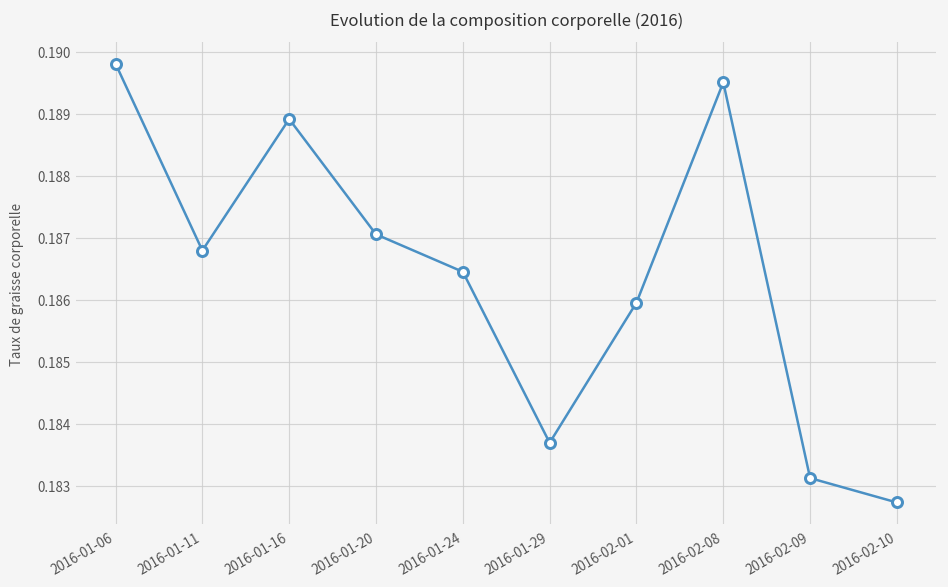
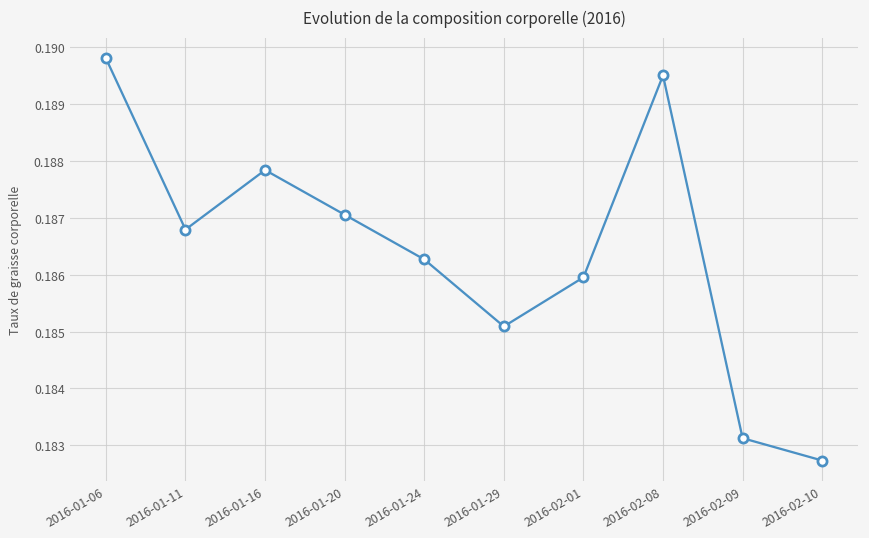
  {
    "2016-01-06": 0.1898,
    "2016-01-11": 0.1868,
-   "2016-01-16": 0.1889,
+   "2016-01-16": 0.1878,
    "2016-01-20": 0.1871,
-   "2016-01-24": 0.1864,
-   "2016-01-29": 0.1837,
+   "2016-01-24": 0.1863,
+   "2016-01-29": 0.1851,
    "2016-02-01": 0.1860,
    "2016-02-08": 0.1895,
    "2016-02-09": 0.1831,
    "2016-02-10": 0.1827
  }
